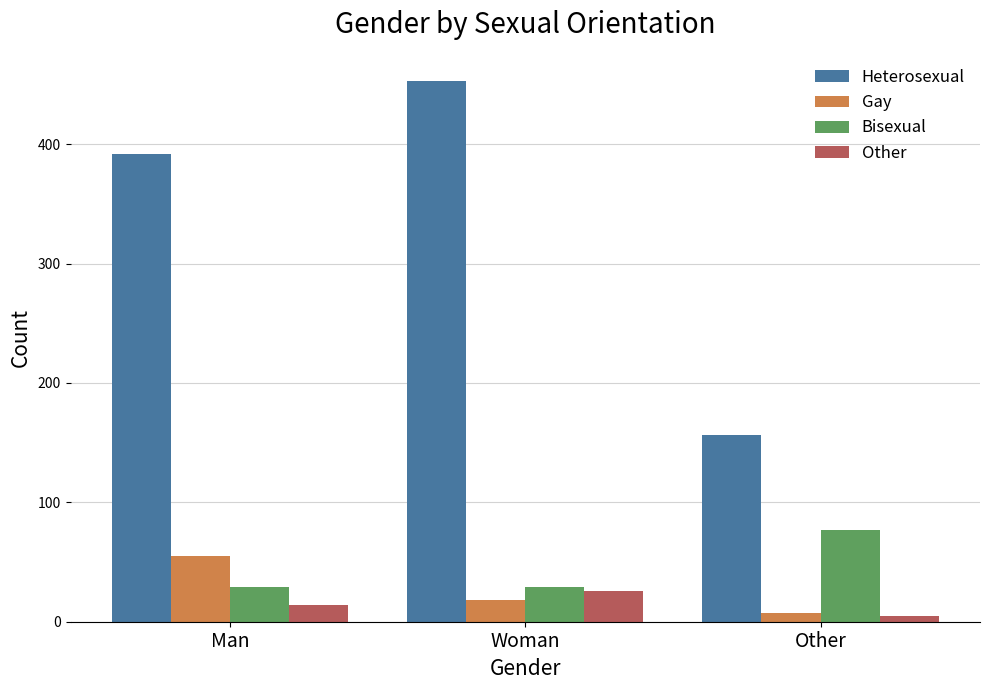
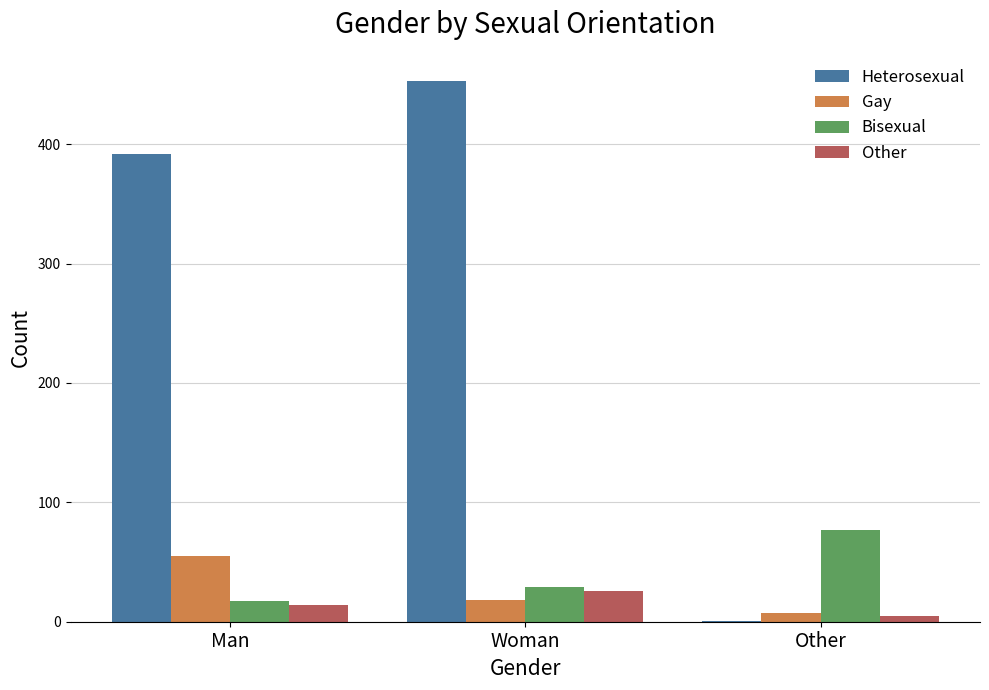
  {
    "Heterosexual": {
      "Man": 392,
      "Woman": 453,
-     "Other": 156
+     "Other": 1
    },
    "Bisexual": {
-     "Man": 29,
+     "Man": 17,
      "Woman": 29,
      "Other": 77
    }
  }
